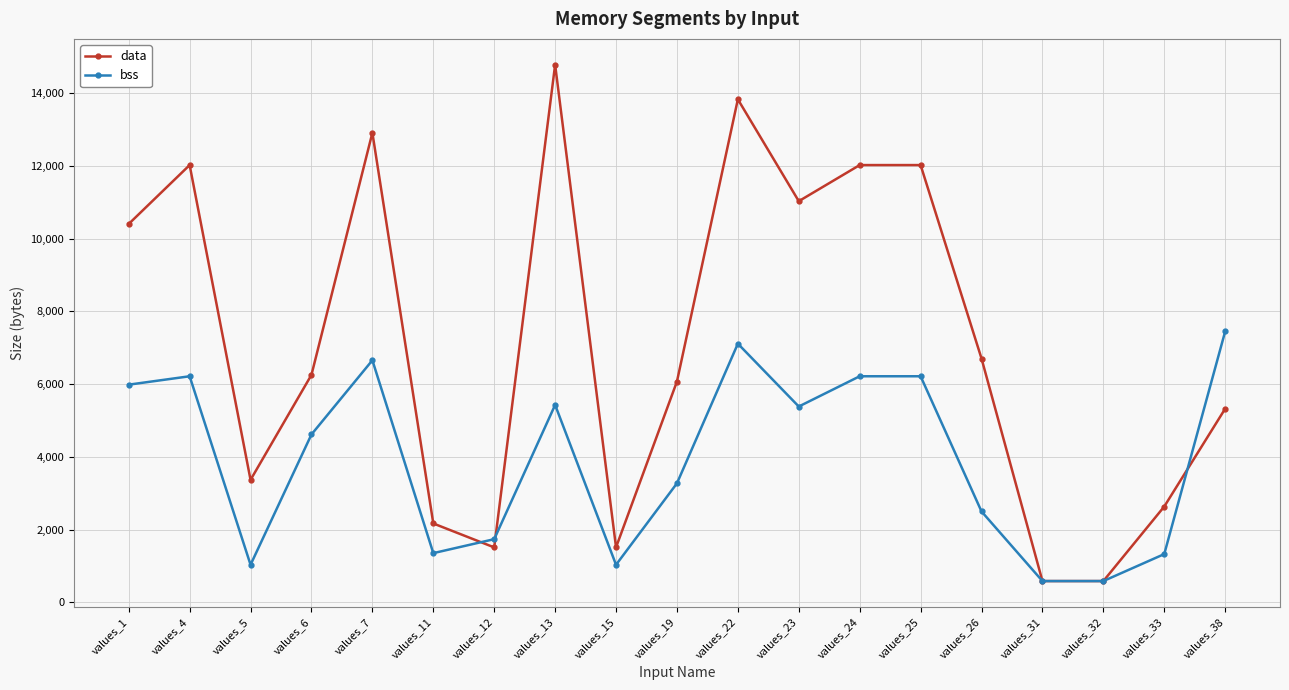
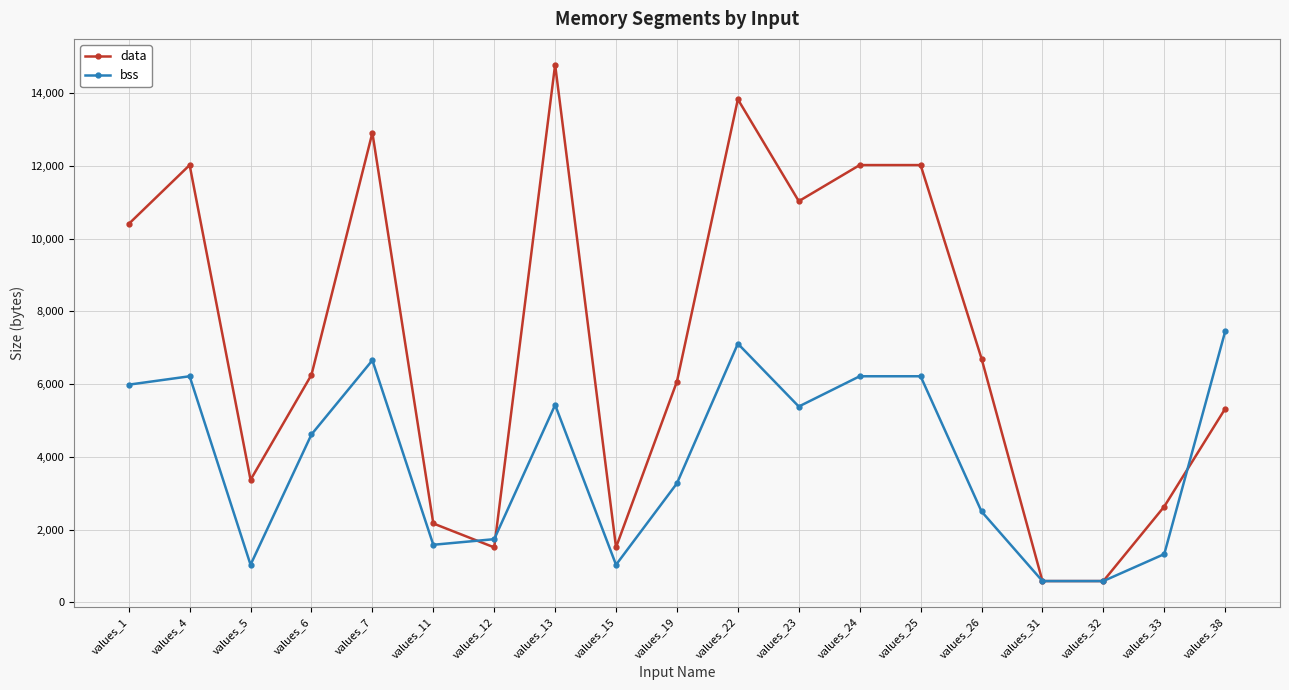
  {
    "data": {
      "values_1": "10,400",
      "values_4": "12,000",
      "values_5": "3,400",
      "values_6": "6,300",
      "values_7": "12,900",
      "values_11": "2,200",
      "values_12": "1,500",
      "values_13": "14,800",
      "values_15": "1,500",
      "values_19": "6,100",
      "values_22": "13,800",
      "values_23": "11,000",
      "values_24": "12,000",
      "values_25": "12,000",
      "values_26": "6,700",
      "values_33": "2,600",
      "values_38": "5,300"
    },
    "bss": {
      "values_1": "6,000",
      "values_4": "6,200",
      "values_5": "1,000",
      "values_6": "4,600",
      "values_7": "6,700",
-     "values_11": "1,400",
+     "values_11": "1,600",
      "values_12": "1,700",
      "values_13": "5,400",
      "values_15": "1,000",
      "values_19": "3,300",
      "values_22": "7,100",
      "values_23": "5,400",
      "values_24": "6,200",
      "values_25": "6,200",
      "values_26": "2,500",
      "values_33": "1,300",
      "values_38": "7,500"
    }
  }
